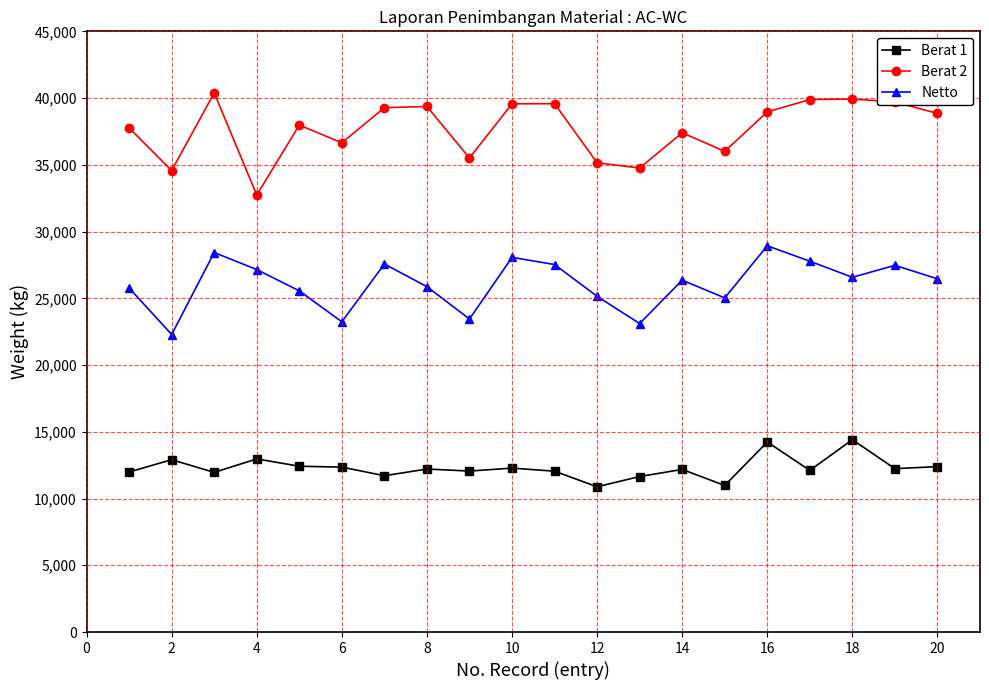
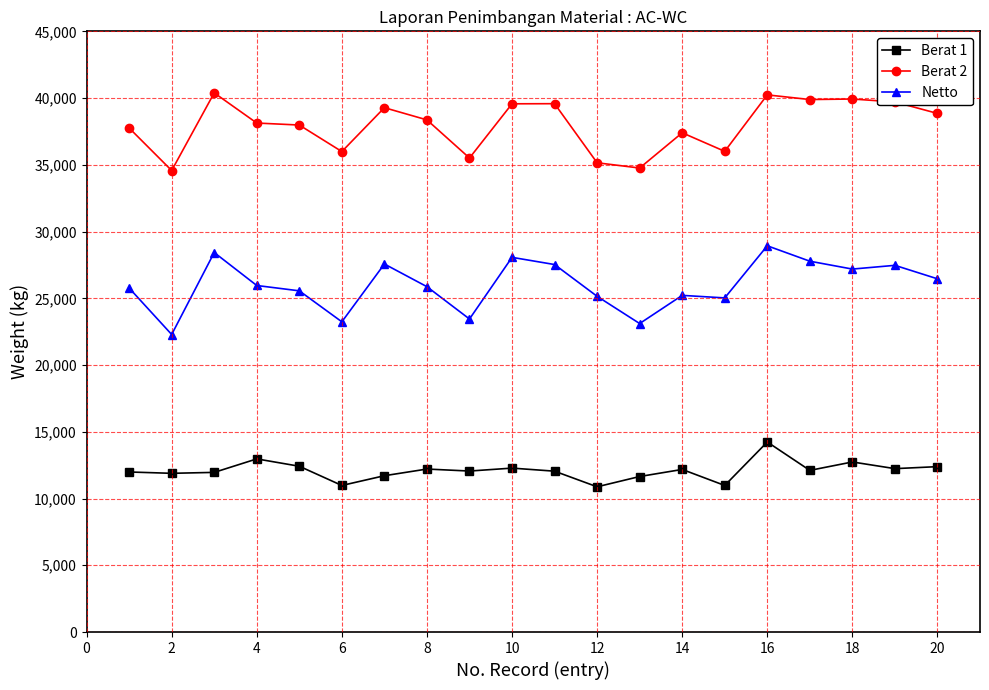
  {
    "Berat 1": {
-     "2": "12,900",
+     "2": "11,900",
      "4": "13,000",
-     "6": "12,400",
+     "6": "11,000",
      "8": "12,200",
      "10": "12,300",
      "12": "10,900",
      "14": "12,200",
      "16": "14,200",
-     "18": "14,400",
+     "18": "12,700",
      "20": "12,400"
    },
    "Berat 2": {
      "2": "34,600",
-     "4": "32,700",
-     "6": "36,700",
-     "8": "39,400",
+     "4": "38,100",
+     "6": "36,000",
+     "8": "38,400",
      "10": "39,600",
      "12": "35,200",
      "14": "37,400",
-     "16": "39,000",
+     "16": "40,200",
      "18": "39,900",
      "20": "38,900"
    },
    "Netto": {
      "2": "22,300",
-     "4": "27,200",
+     "4": "26,000",
      "6": "23,200",
      "8": "25,900",
      "10": "28,100",
      "12": "25,200",
-     "14": "26,400",
+     "14": "25,200",
      "16": "28,900",
-     "18": "26,600",
+     "18": "27,200",
      "20": "26,500"
    }
  }
